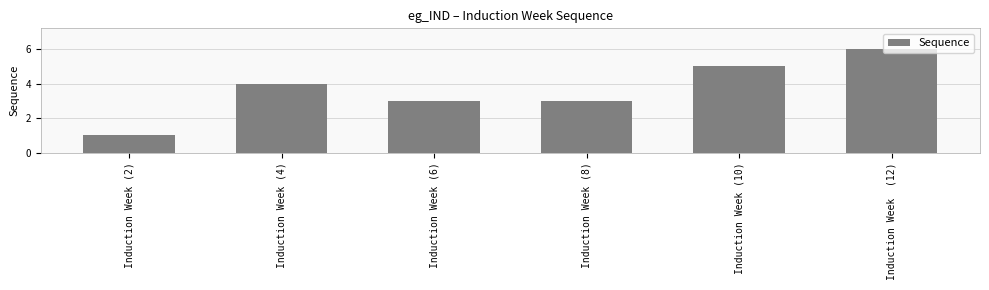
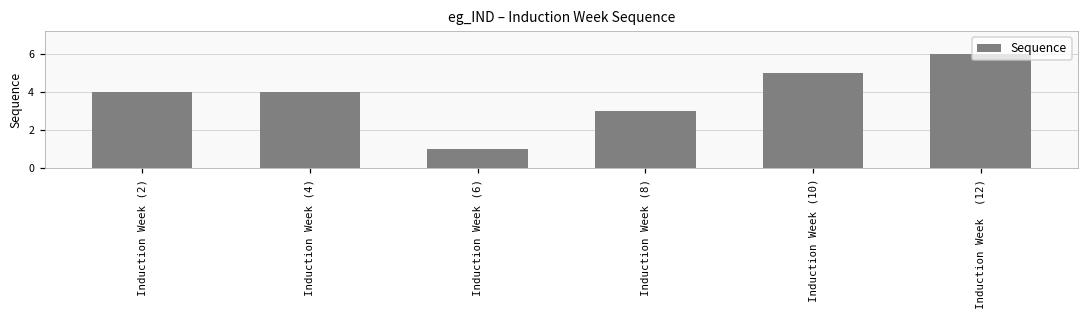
  {
-   "Induction Week (2)": 1,
+   "Induction Week (2)": 4,
    "Induction Week (4)": 4,
-   "Induction Week (6)": 3,
+   "Induction Week (6)": 1,
    "Induction Week (8)": 3,
    "Induction Week (10)": 5
  }
